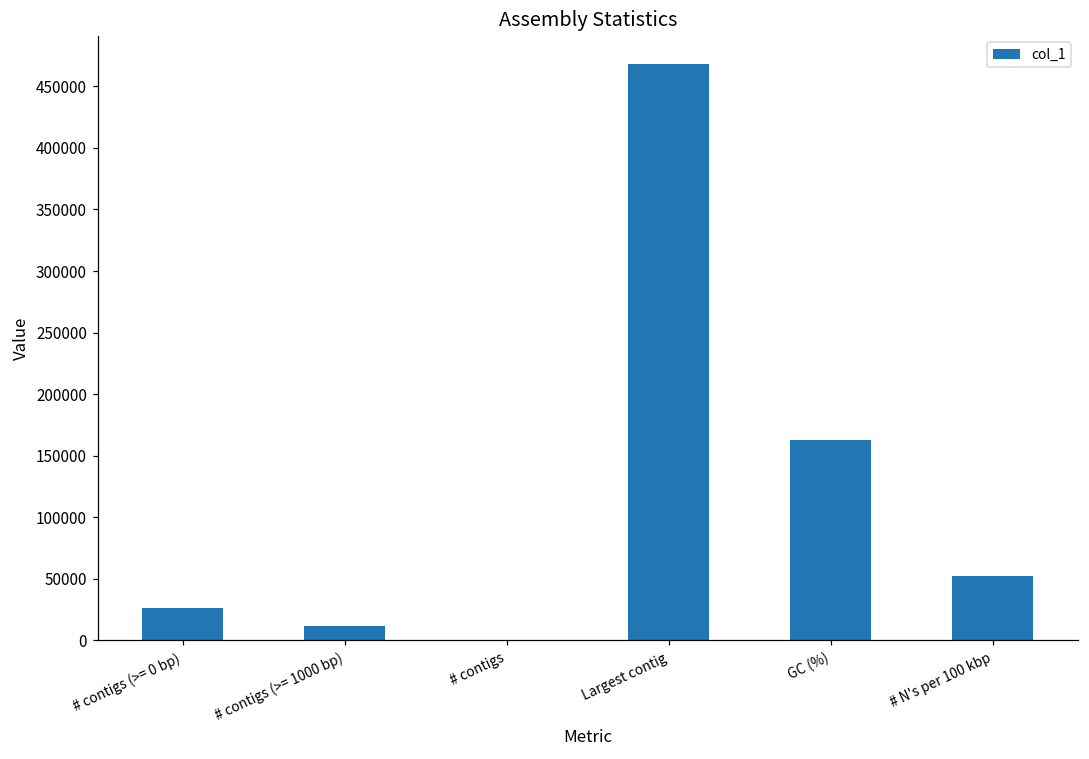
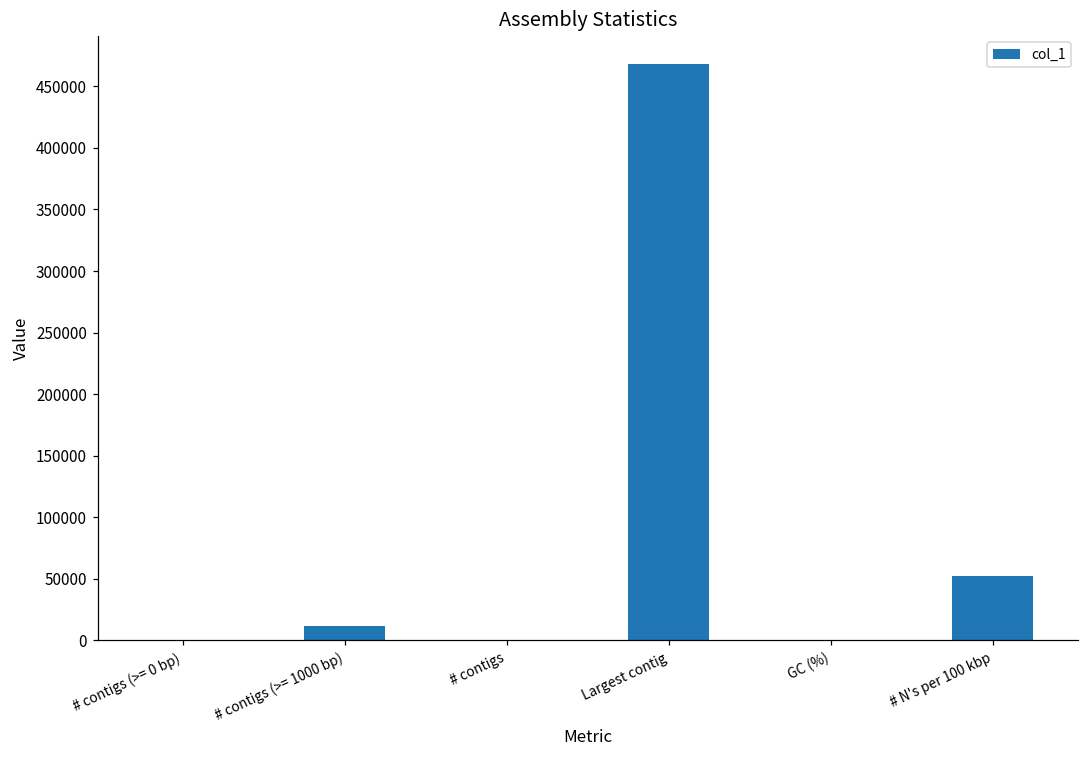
  {
-   "# contigs (>= 0 bp)": 27000,
+   "# contigs (>= 0 bp)": 0,
    "# contigs (>= 1000 bp)": 11000,
    "Largest contig": 468000,
-   "GC (%)": 163000,
+   "GC (%)": 0,
    "# N's per 100 kbp": 52000
  }
